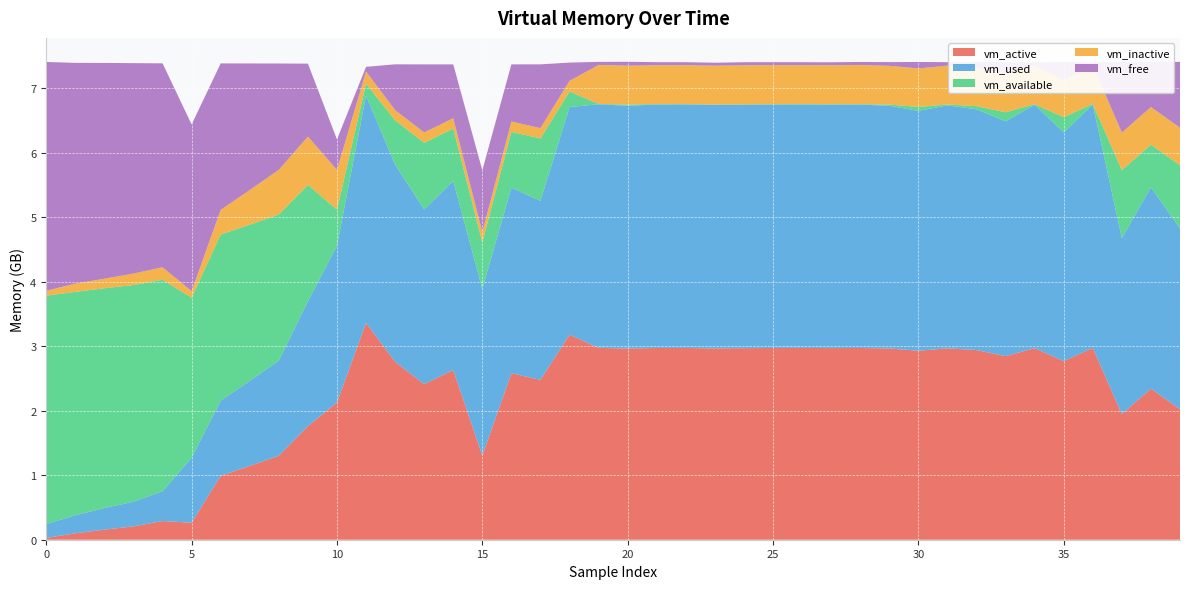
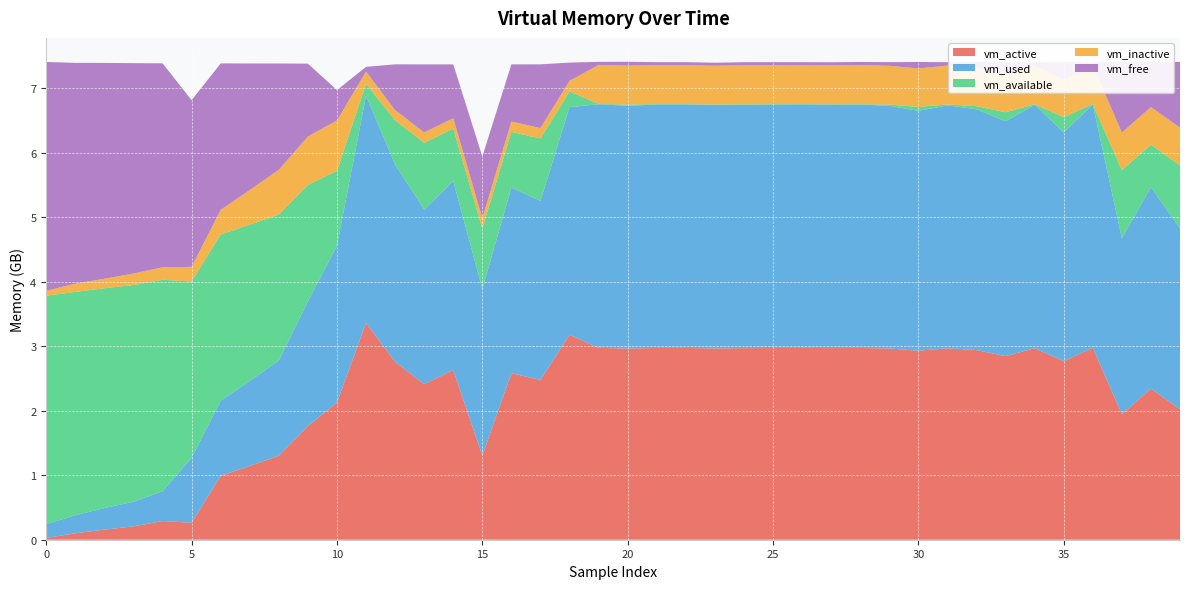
  {
    "vm_active": {
      "5": 0.3,
      "10": 2.1,
      "15": 1.3,
      "20": 3.0,
      "25": 3.0,
      "30": 2.9,
      "35": 2.8
    },
    "vm_used": {
      "0": 0.2,
      "5": 1.0,
      "10": 2.4,
      "15": 2.6,
      "30": 3.7,
      "35": 3.5
    },
    "vm_available": {
      "0": 3.5,
-     "5": 2.5,
-     "10": 0.6,
-     "15": 0.7,
+     "5": 2.7,
+     "10": 1.2,
+     "15": 0.9,
      "30": 0.1,
      "35": 0.2
    },
    "vm_inactive": {
      "0": 0.1,
-     "5": 0.1,
-     "10": 0.6,
+     "5": 0.2,
+     "10": 0.8,
      "15": 0.2,
      "20": 0.6,
      "25": 0.6,
      "30": 0.6
    },
    "vm_free": {
      "0": 3.5,
      "5": 2.6,
      "10": 0.5,
      "15": 1.0,
      "20": 0.1,
      "25": 0.0,
      "30": 0.1
    }
  }
